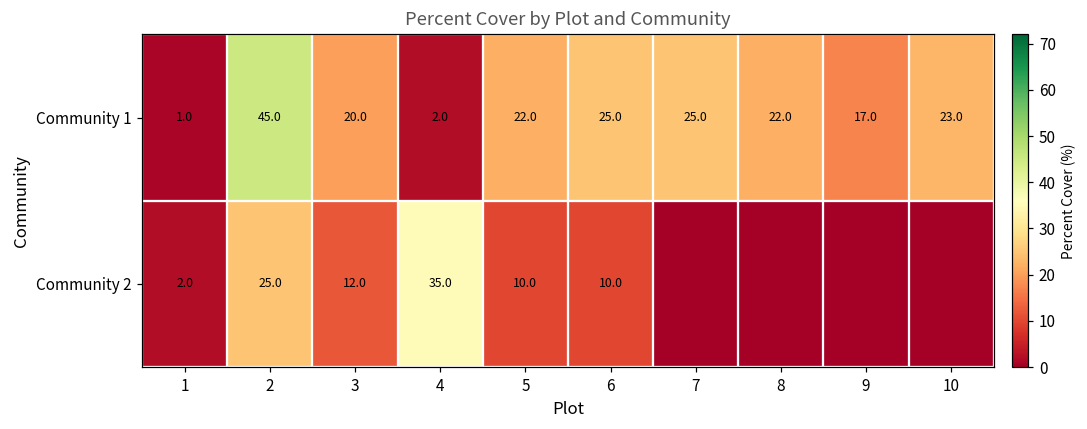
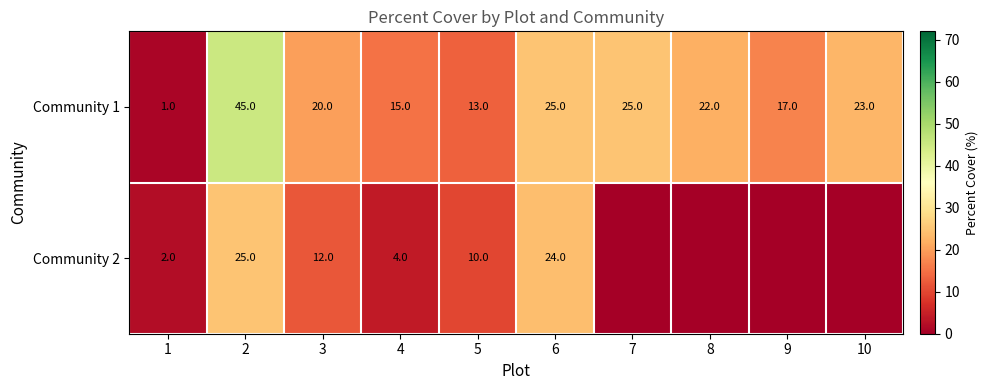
  {
    "Community 1": {
      "1": 1.0,
      "2": 45.0,
      "3": 20.0,
-     "4": 2.0,
-     "5": 22.0,
+     "4": 15.0,
+     "5": 13.0,
      "6": 25.0,
      "7": 25.0,
      "8": 22.0,
      "9": 17.0,
      "10": 23.0
    },
    "Community 2": {
      "1": 2.0,
      "2": 25.0,
      "3": 12.0,
-     "4": 35.0,
+     "4": 4.0,
      "5": 10.0,
-     "6": 10.0
+     "6": 24.0
    }
  }
